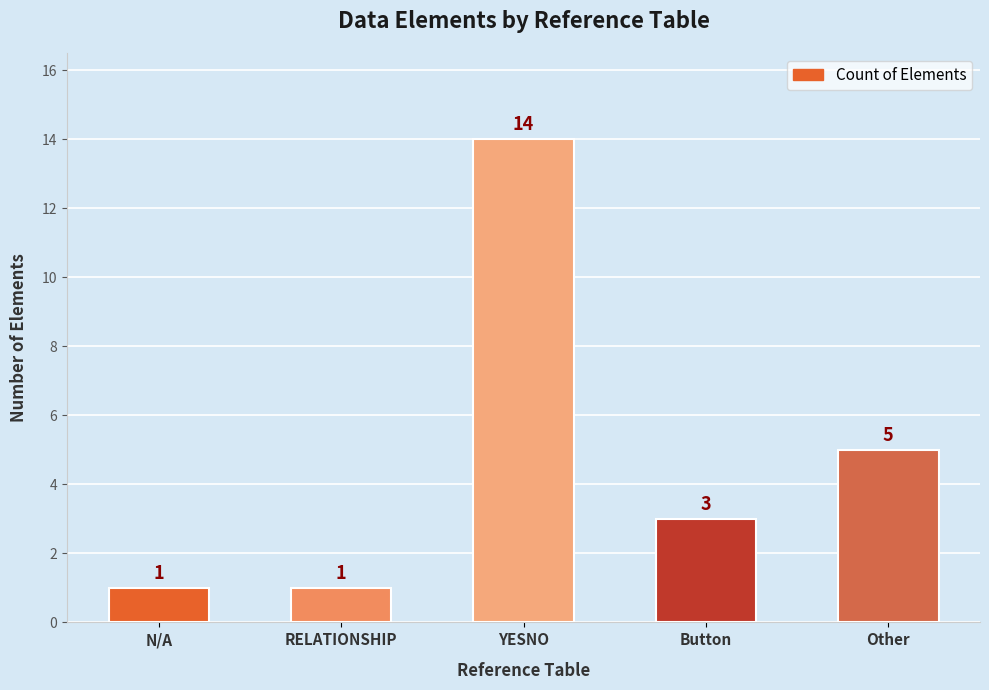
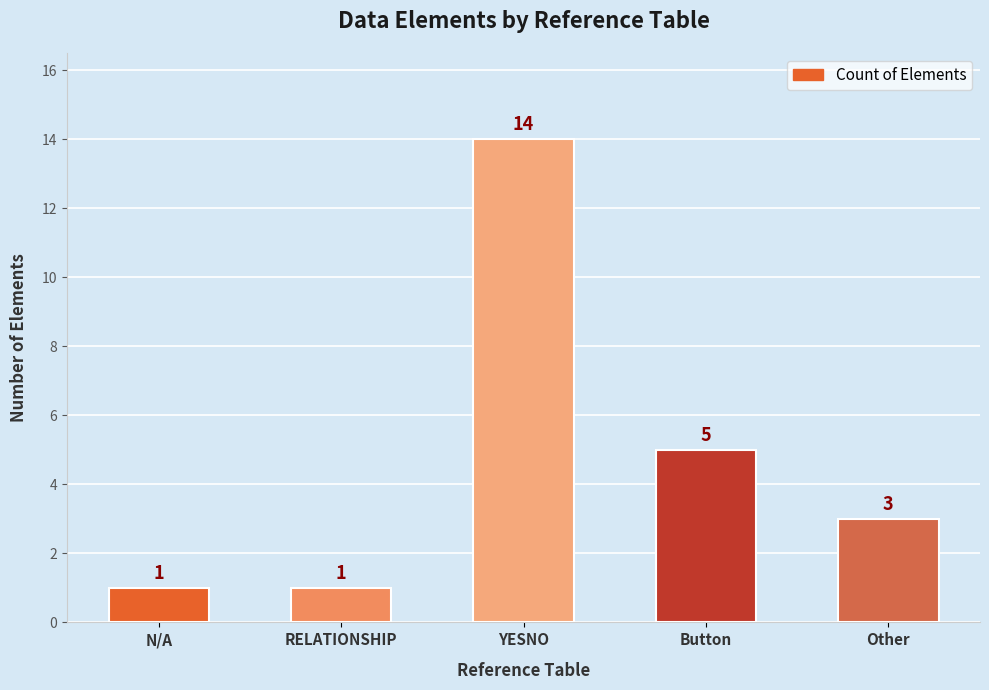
  {
    "N/A": 1,
    "RELATIONSHIP": 1,
    "YESNO": 14,
-   "Button": 3,
-   "Other": 5
+   "Button": 5,
+   "Other": 3
  }
